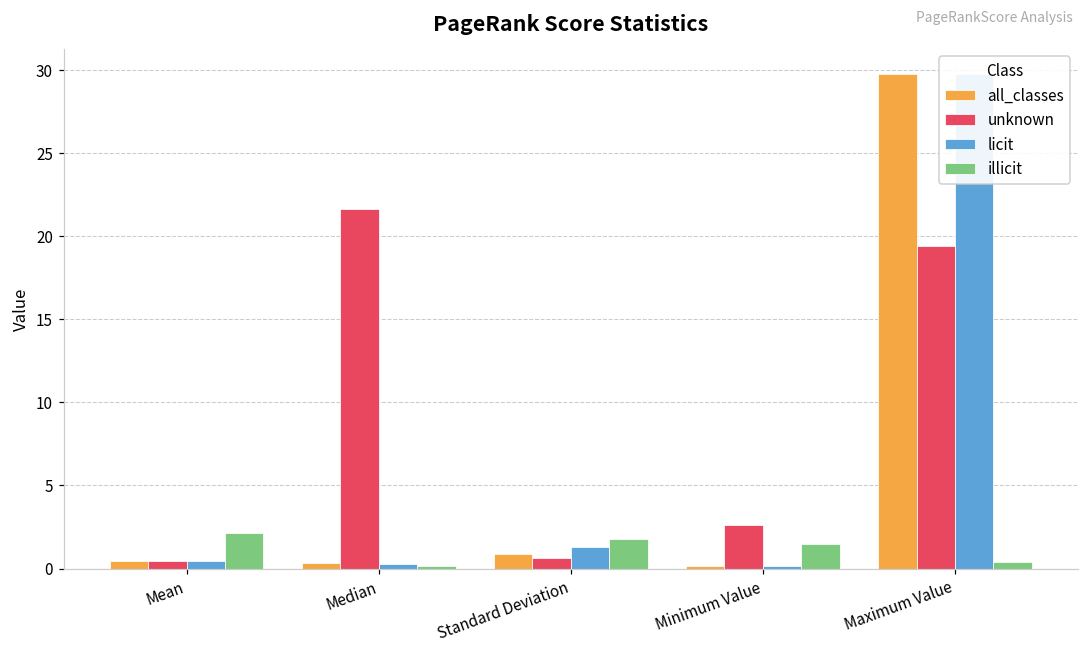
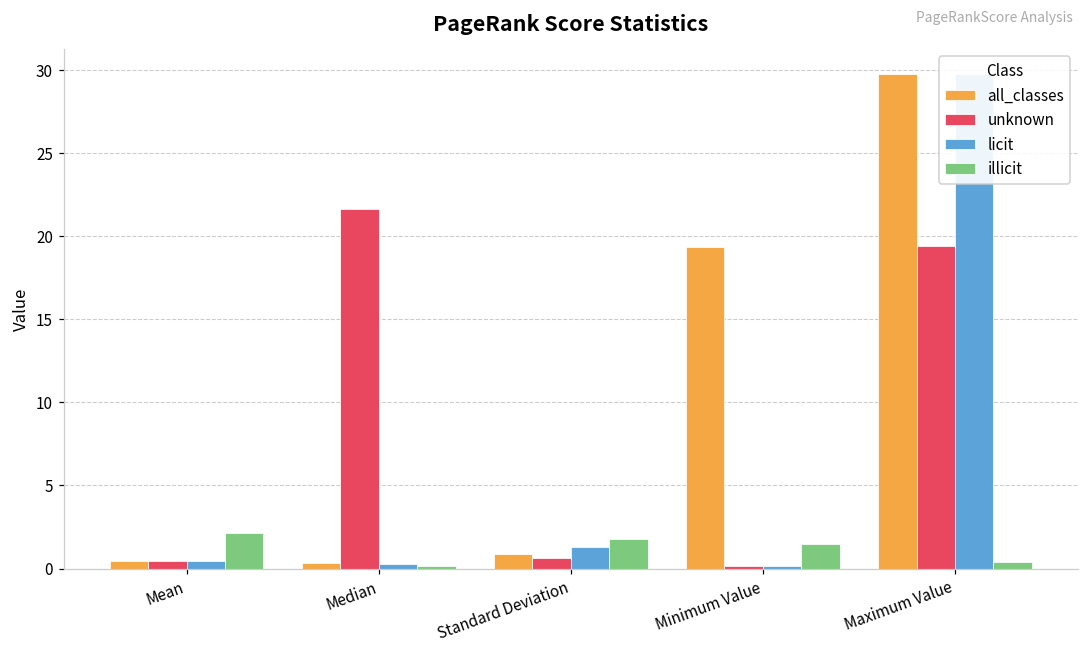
  {
    "all_classes": {
      "Mean": 0.5,
      "Median": 0.3,
      "Standard Deviation": 0.9,
-     "Minimum Value": 0.2,
+     "Minimum Value": 19.4,
      "Maximum Value": 29.8
    },
    "unknown": {
      "Mean": 0.5,
      "Median": 21.7,
      "Standard Deviation": 0.6,
-     "Minimum Value": 2.6,
+     "Minimum Value": 0.2,
      "Maximum Value": 19.4
    },
    "licit": {
      "Mean": 0.5,
      "Median": 0.3,
      "Standard Deviation": 1.3
    },
    "illicit": {
      "Mean": 2.1,
      "Standard Deviation": 1.8,
      "Minimum Value": 1.5,
      "Maximum Value": 0.4
    }
  }
